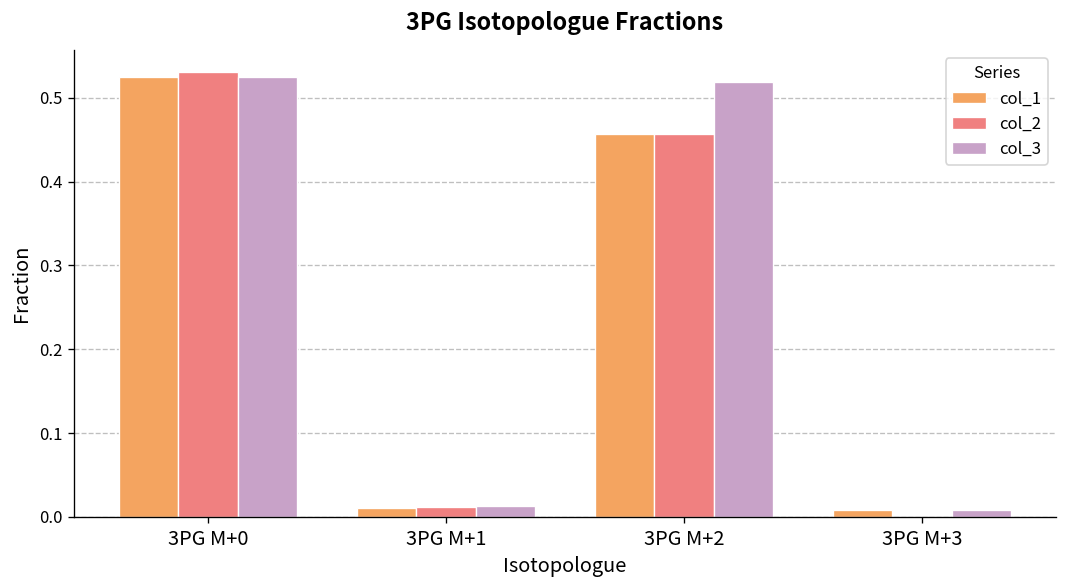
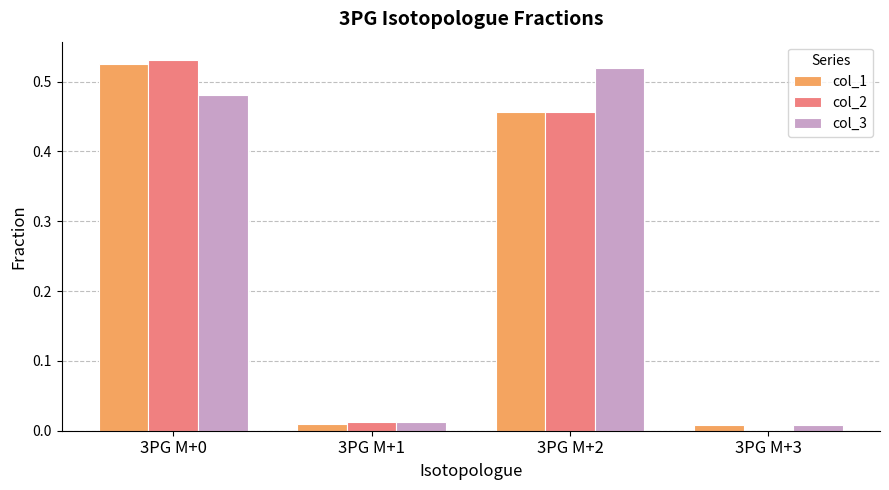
  {
    "col_3": {
-     "3PG M+0": 0.52,
+     "3PG M+0": 0.48,
      "3PG M+1": 0.01,
      "3PG M+2": 0.52,
      "3PG M+3": 0.01
    }
  }
